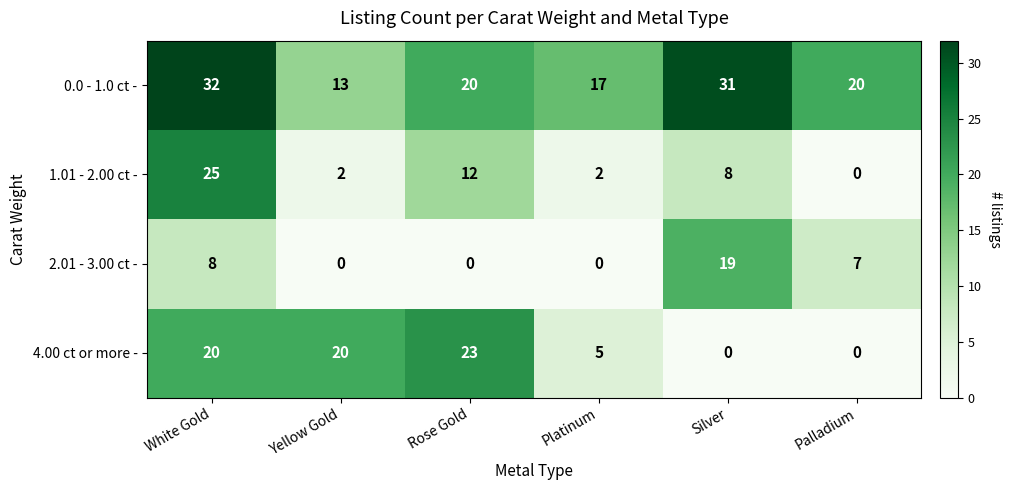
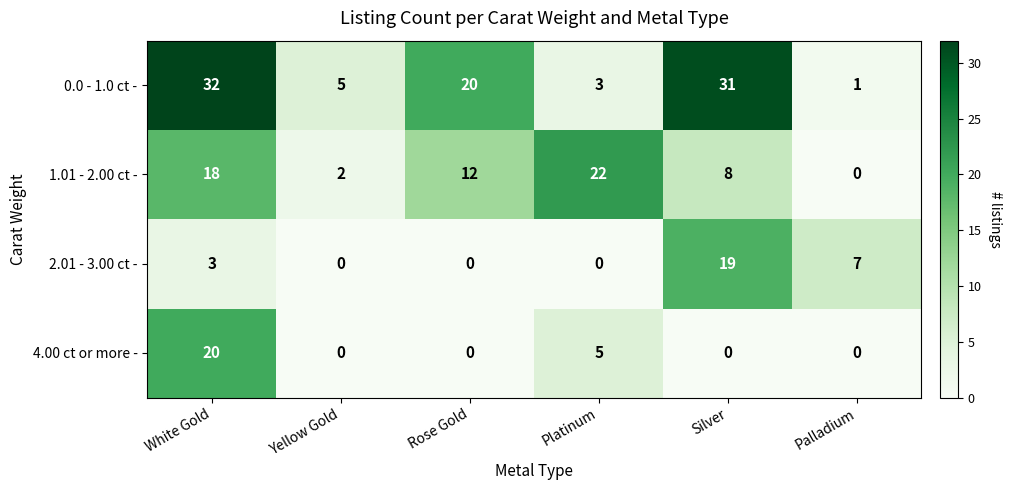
  {
    "0.0 - 1.0 ct -": {
      "White Gold": 32,
-     "Yellow Gold": 13,
+     "Yellow Gold": 5,
      "Rose Gold": 20,
-     "Platinum": 17,
+     "Platinum": 3,
      "Silver": 31,
-     "Palladium": 20
+     "Palladium": 1
    },
    "1.01 - 2.00 ct -": {
-     "White Gold": 25,
+     "White Gold": 18,
      "Yellow Gold": 2,
      "Rose Gold": 12,
-     "Platinum": 2,
+     "Platinum": 22,
      "Silver": 8,
      "Palladium": 0
    },
    "2.01 - 3.00 ct -": {
-     "White Gold": 8,
+     "White Gold": 3,
      "Yellow Gold": 0,
      "Rose Gold": 0,
      "Platinum": 0,
      "Silver": 19,
      "Palladium": 7
    },
    "4.00 ct or more -": {
      "White Gold": 20,
-     "Yellow Gold": 20,
-     "Rose Gold": 23,
+     "Yellow Gold": 0,
+     "Rose Gold": 0,
      "Platinum": 5,
      "Silver": 0,
      "Palladium": 0
    }
  }
